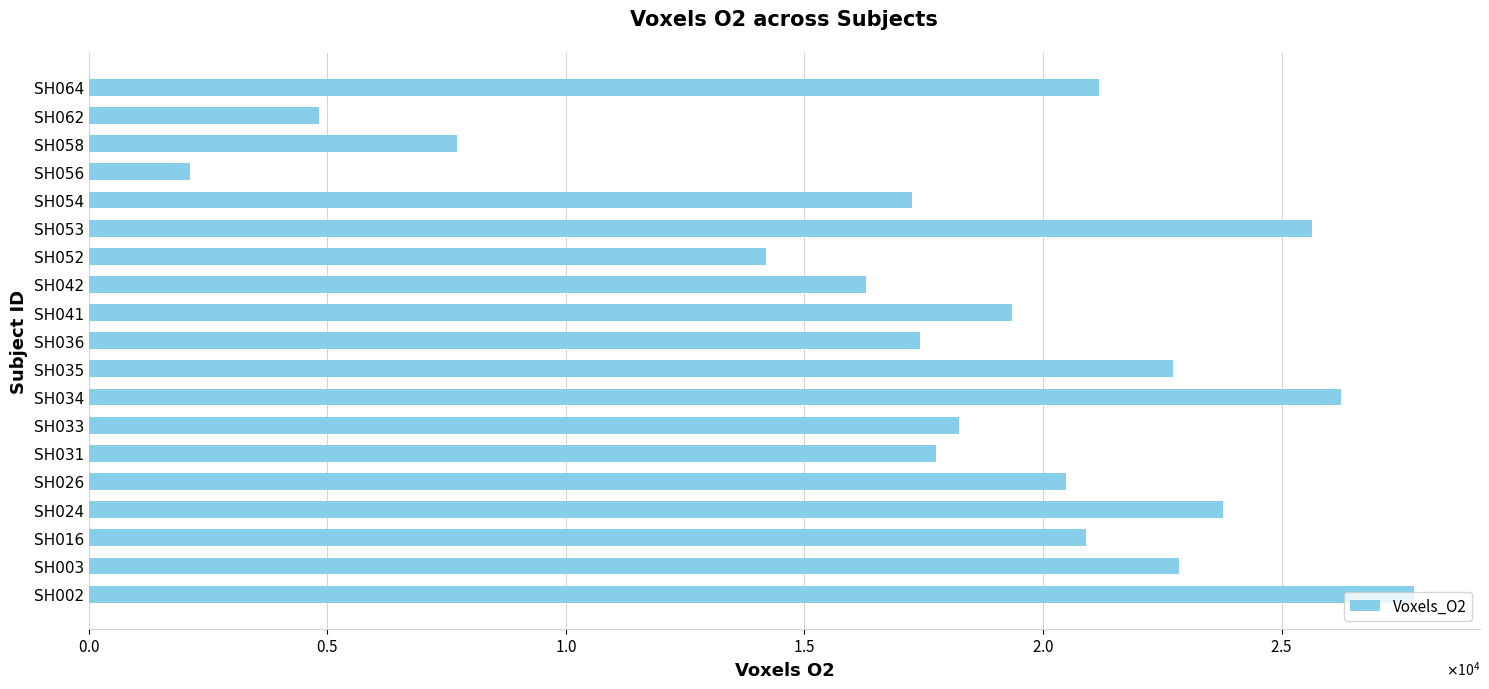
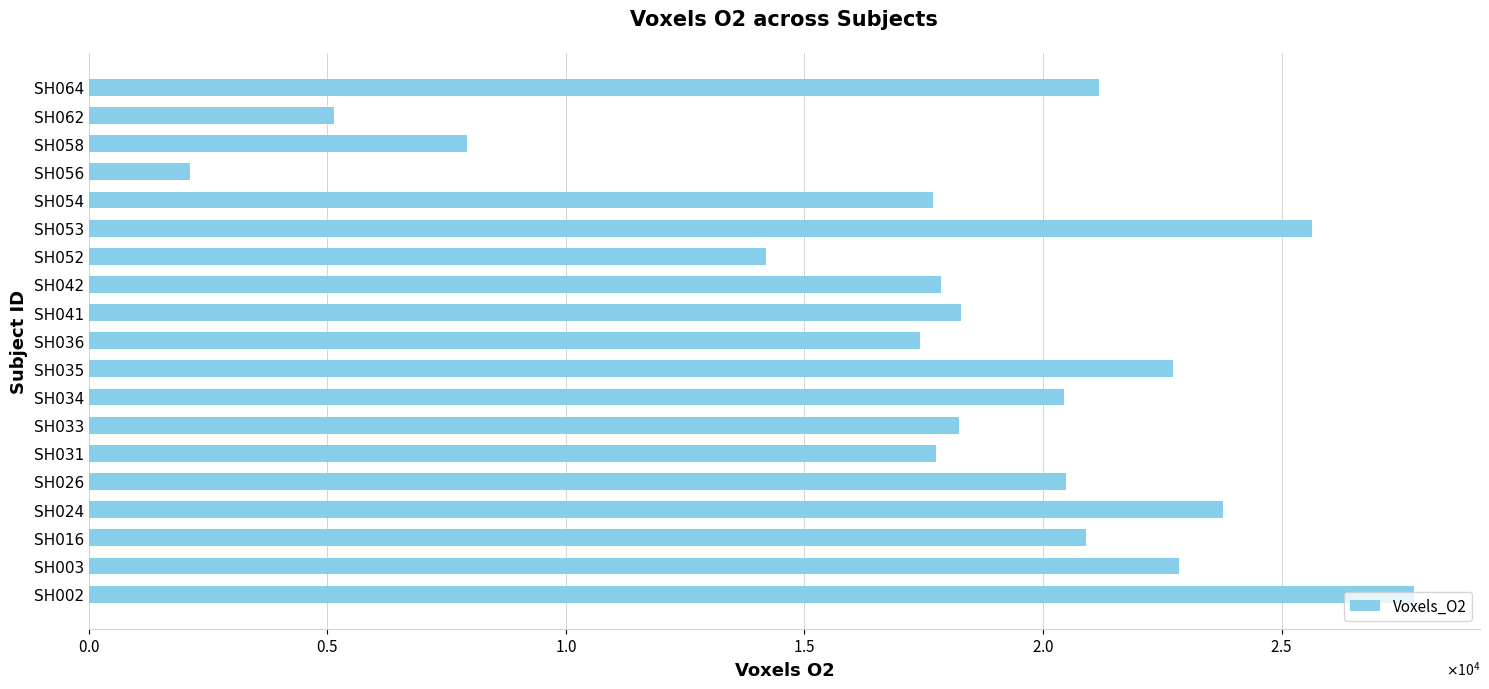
  {
    "SH064": 21200,
-   "SH062": 4800,
-   "SH058": 7700,
+   "SH062": 5100,
+   "SH058": 7900,
    "SH056": 2100,
-   "SH054": 17300,
+   "SH054": 17700,
    "SH053": 25600,
    "SH052": 14200,
-   "SH042": 16300,
-   "SH041": 19300,
+   "SH042": 17900,
+   "SH041": 18300,
    "SH036": 17400,
    "SH035": 22700,
-   "SH034": 26200,
+   "SH034": 20400,
    "SH033": 18200,
    "SH031": 17800,
    "SH026": 20500,
    "SH024": 23800,
    "SH016": 20900,
    "SH003": 22900
  }
